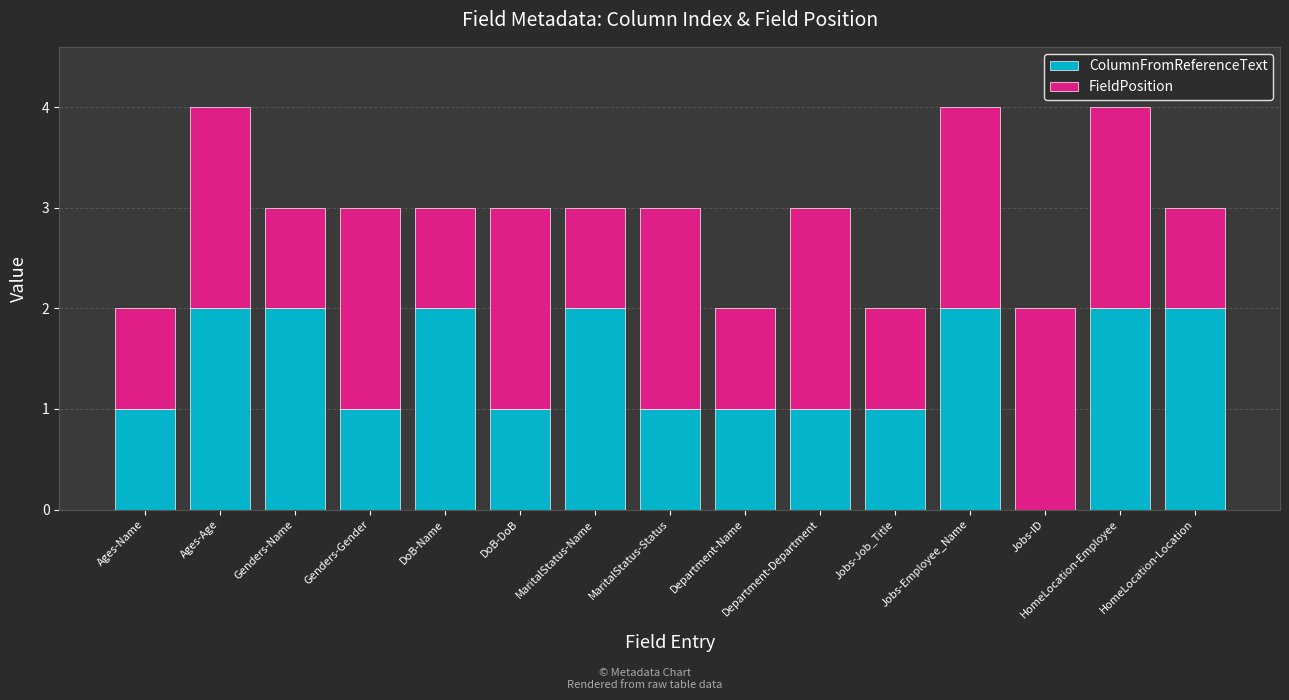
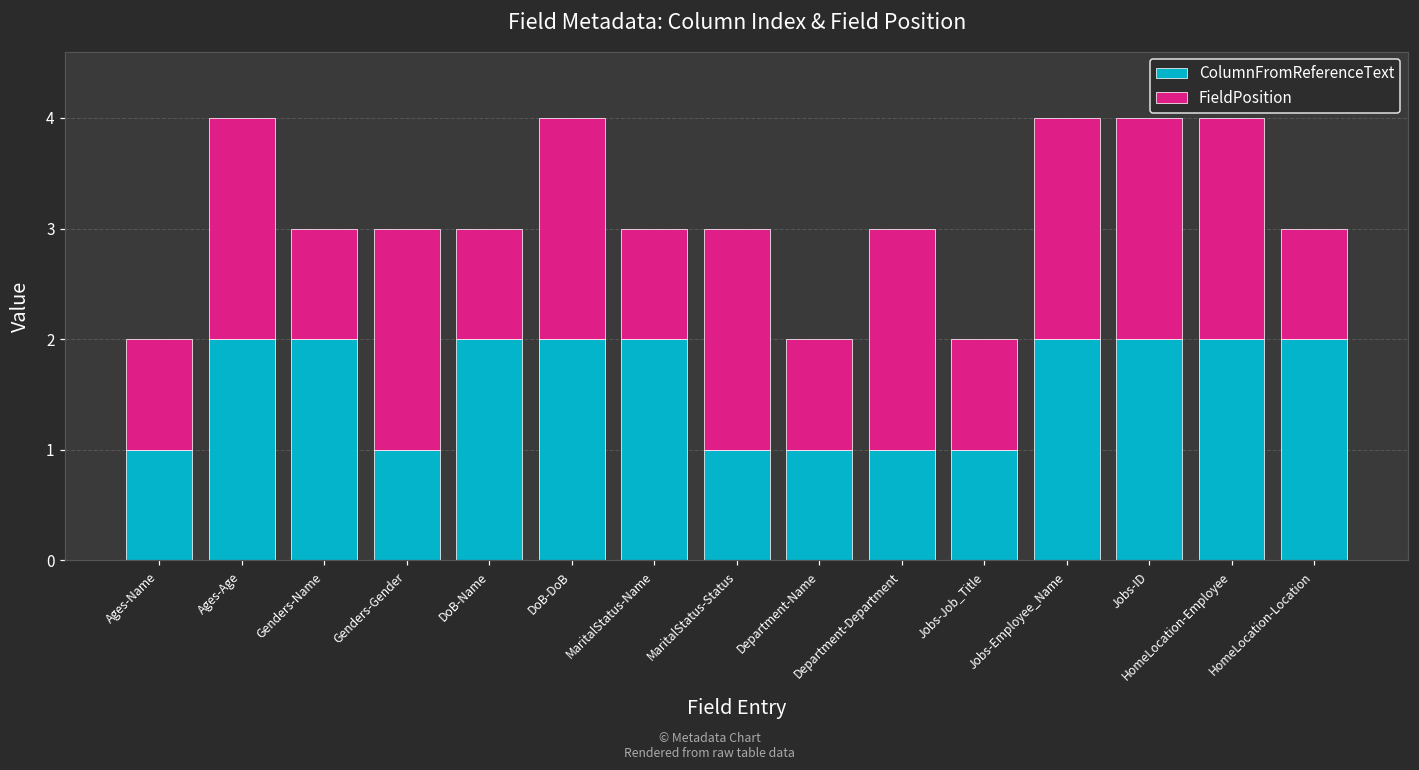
  {
    "ColumnFromReferenceText": {
      "Ages-Name": 1,
      "Ages-Age": 2,
      "Genders-Name": 2,
      "Genders-Gender": 1,
      "DoB-Name": 2,
-     "DoB-DoB": 1,
+     "DoB-DoB": 2,
      "MaritalStatus-Name": 2,
      "MaritalStatus-Status": 1,
      "Department-Name": 1,
      "Department-Department": 1,
      "Jobs-Job_Title": 1,
      "Jobs-Employee_Name": 2,
-     "Jobs-ID": 0,
+     "Jobs-ID": 2,
      "HomeLocation-Employee": 2,
      "HomeLocation-Location": 2
    },
    "FieldPosition": {
      "Ages-Name": 1,
      "Ages-Age": 2,
      "Genders-Name": 1,
      "Genders-Gender": 2,
      "DoB-Name": 1,
      "DoB-DoB": 2,
      "MaritalStatus-Name": 1,
      "MaritalStatus-Status": 2,
      "Department-Name": 1,
      "Department-Department": 2,
      "Jobs-Job_Title": 1,
      "Jobs-Employee_Name": 2,
      "Jobs-ID": 2,
      "HomeLocation-Employee": 2,
      "HomeLocation-Location": 1
    }
  }
